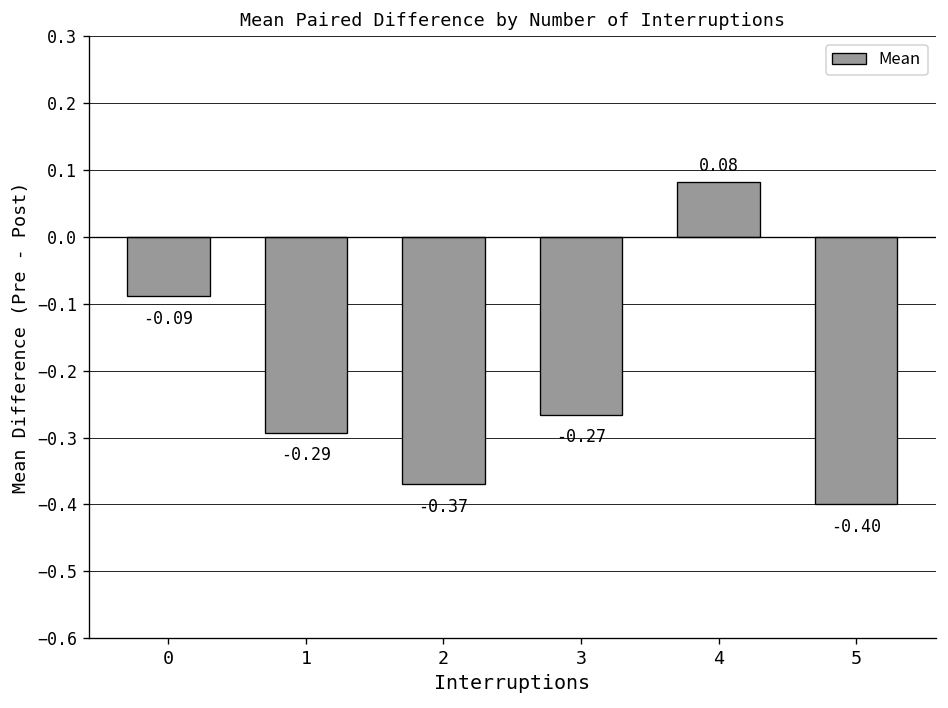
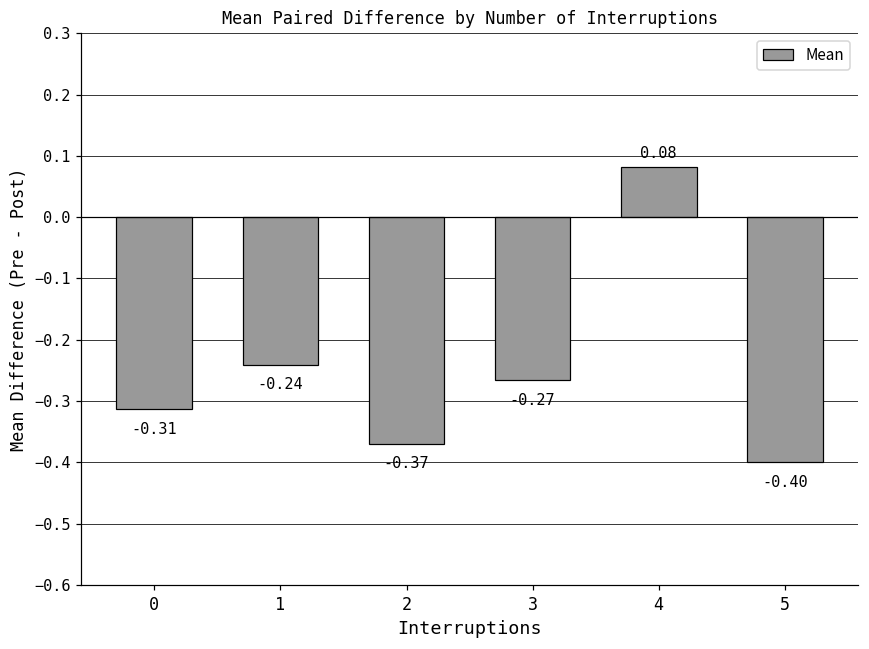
  {
-   "0": -0.09,
-   "1": -0.29,
+   "0": -0.31,
+   "1": -0.24,
    "2": -0.37,
    "3": -0.27,
    "4": 0.08,
    "5": -0.40
  }
